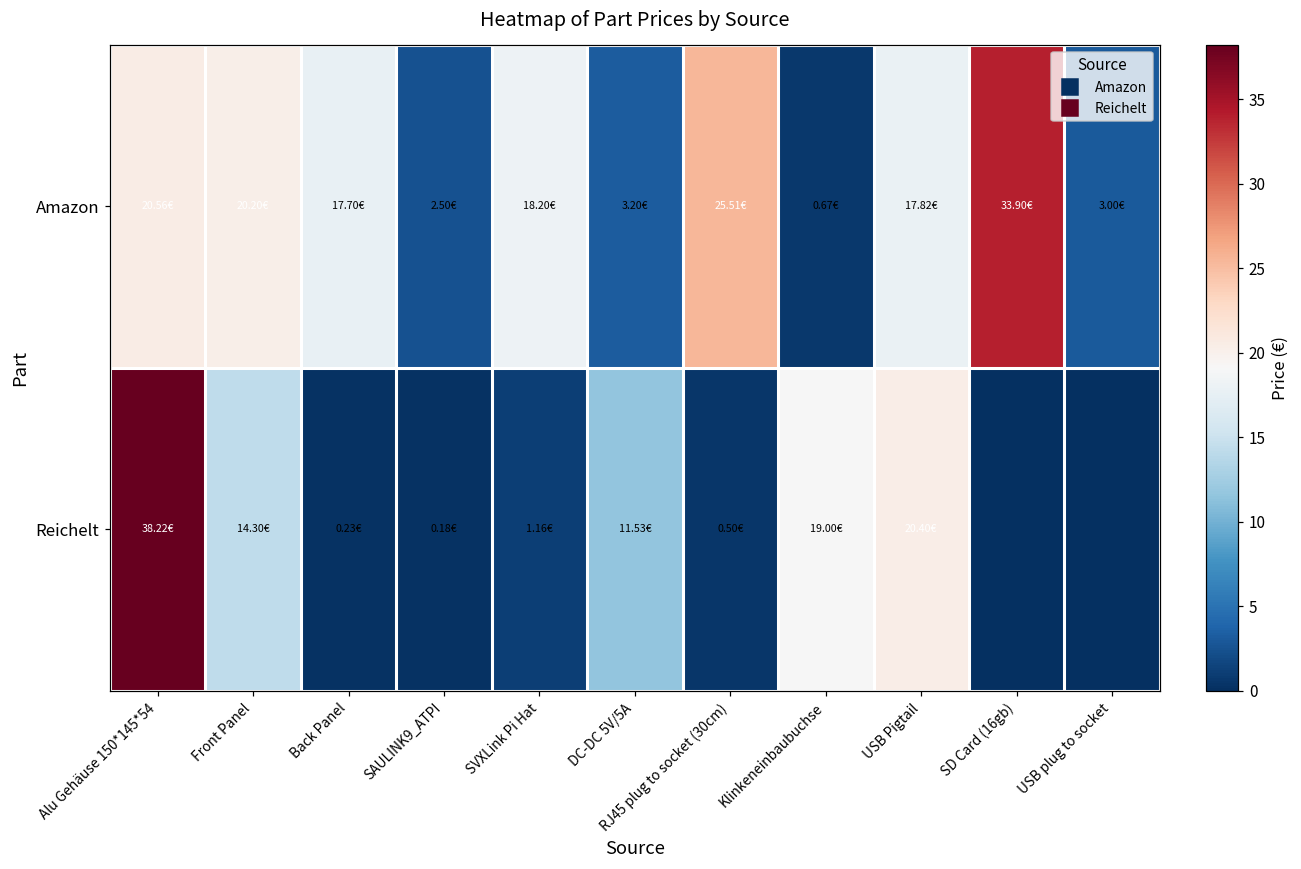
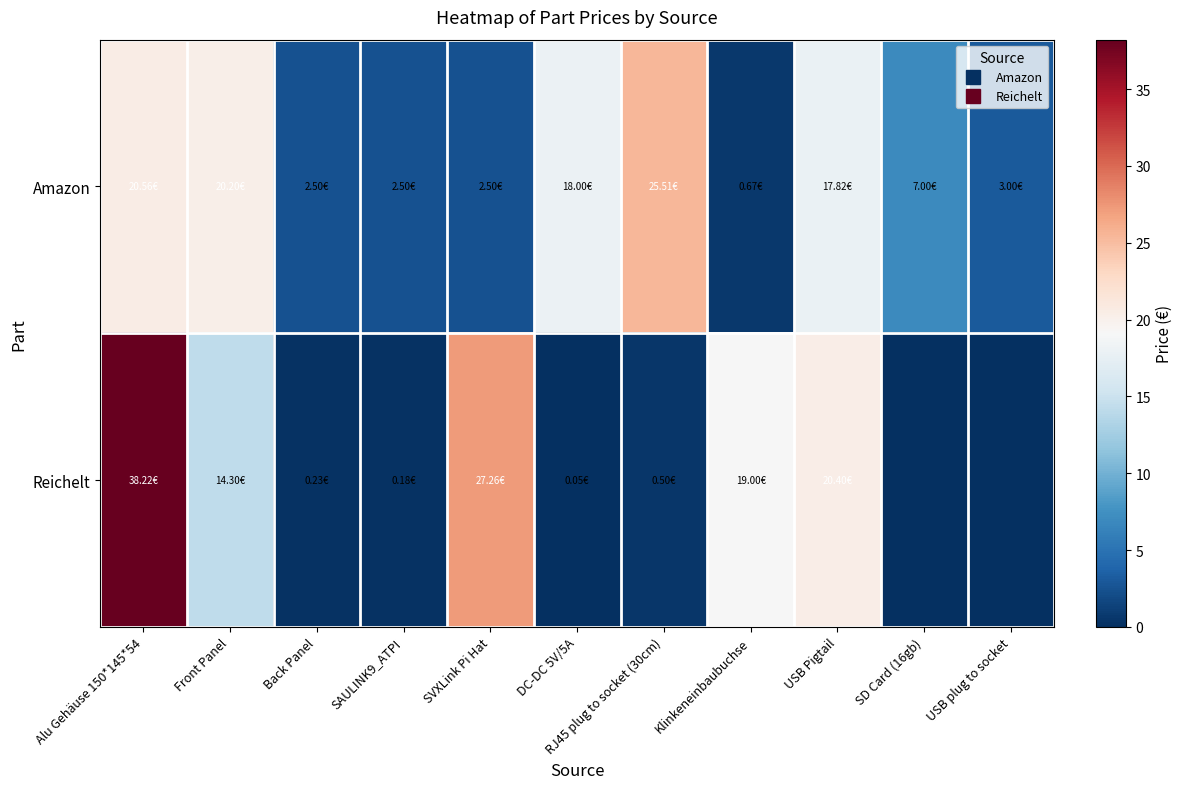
  {
    "Amazon": {
-     "Back Panel": "17.70€",
+     "Back Panel": "2.50€",
      "SAULINK9_ATPI": "2.50€",
-     "SVXLink Pi Hat": "18.20€",
-     "DC-DC 5V/5A": "3.20€",
+     "SVXLink Pi Hat": "2.50€",
+     "DC-DC 5V/5A": "18.00€",
      "RJ45 plug to socket (30cm)": "25.51€",
      "Klinkeneinbaubuchse": "0.67€",
      "USB Pigtail": "17.82€",
-     "SD Card (16gb)": "33.90€",
+     "SD Card (16gb)": "7.00€",
      "USB plug to socket": "3.00€"
    },
    "Reichelt": {
      "Alu Gehäuse 150*145*54": "38.22€",
      "Front Panel": "14.30€",
      "Back Panel": "0.23€",
      "SAULINK9_ATPI": "0.18€",
-     "SVXLink Pi Hat": "1.16€",
-     "DC-DC 5V/5A": "11.53€",
+     "SVXLink Pi Hat": "27.26€",
+     "DC-DC 5V/5A": "0.05€",
      "RJ45 plug to socket (30cm)": "0.50€",
      "Klinkeneinbaubuchse": "19.00€"
    }
  }
